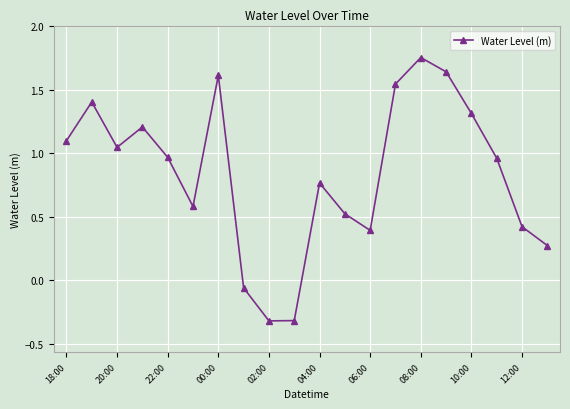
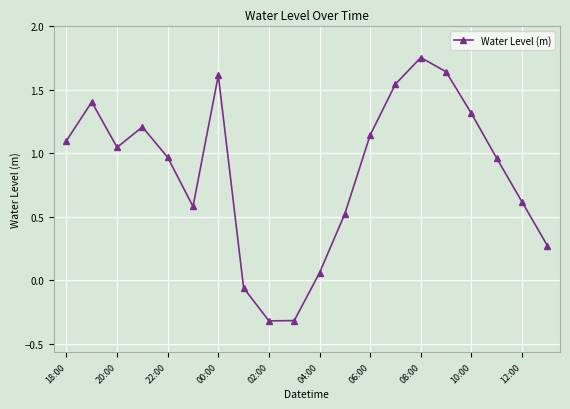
  {
    "18:00": 1.10,
    "20:00": 1.05,
    "22:00": 0.97,
    "00:00": 1.61,
    "02:00": -0.32,
-   "04:00": 0.77,
-   "06:00": 0.39,
+   "04:00": 0.06,
+   "06:00": 1.14,
    "08:00": 1.75,
    "10:00": 1.31,
-   "12:00": 0.42
+   "12:00": 0.62
  }
